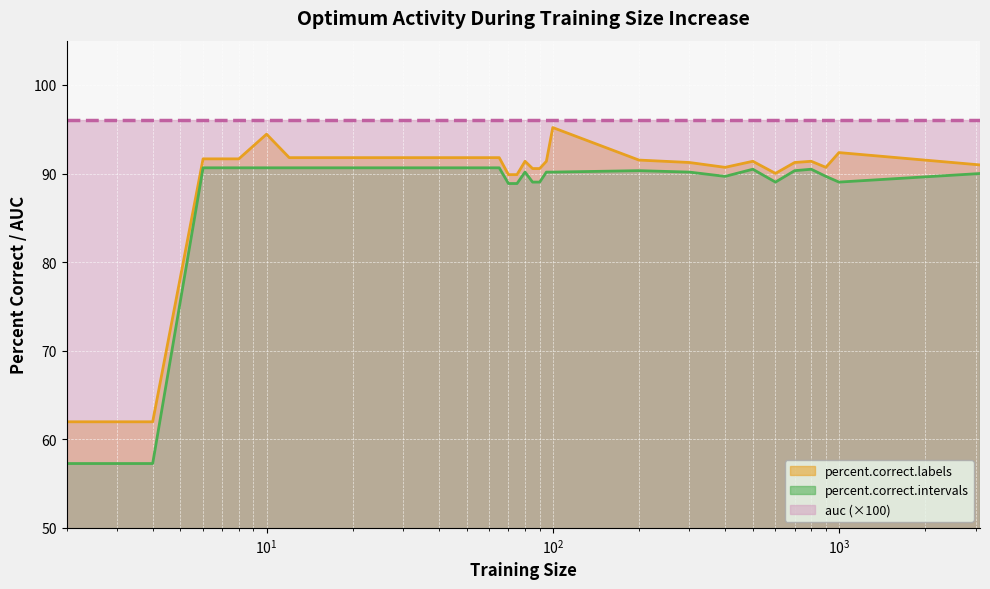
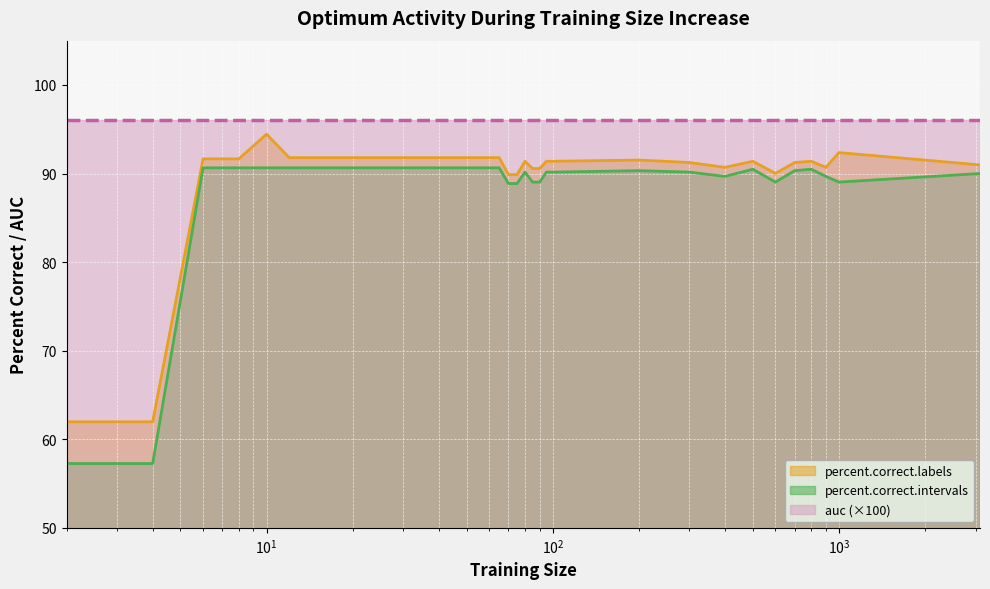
  {
    "percent.correct.labels": {
      "10^1": 94,
-     "10^2": 95,
+     "10^2": 91,
      "10^3": 92
    },
    "percent.correct.intervals": {
      "10^1": 91,
      "10^2": 90,
      "10^3": 89
    },
    "auc (×100)": {
      "10^1": 96,
      "10^2": 96,
      "10^3": 96
    }
  }
